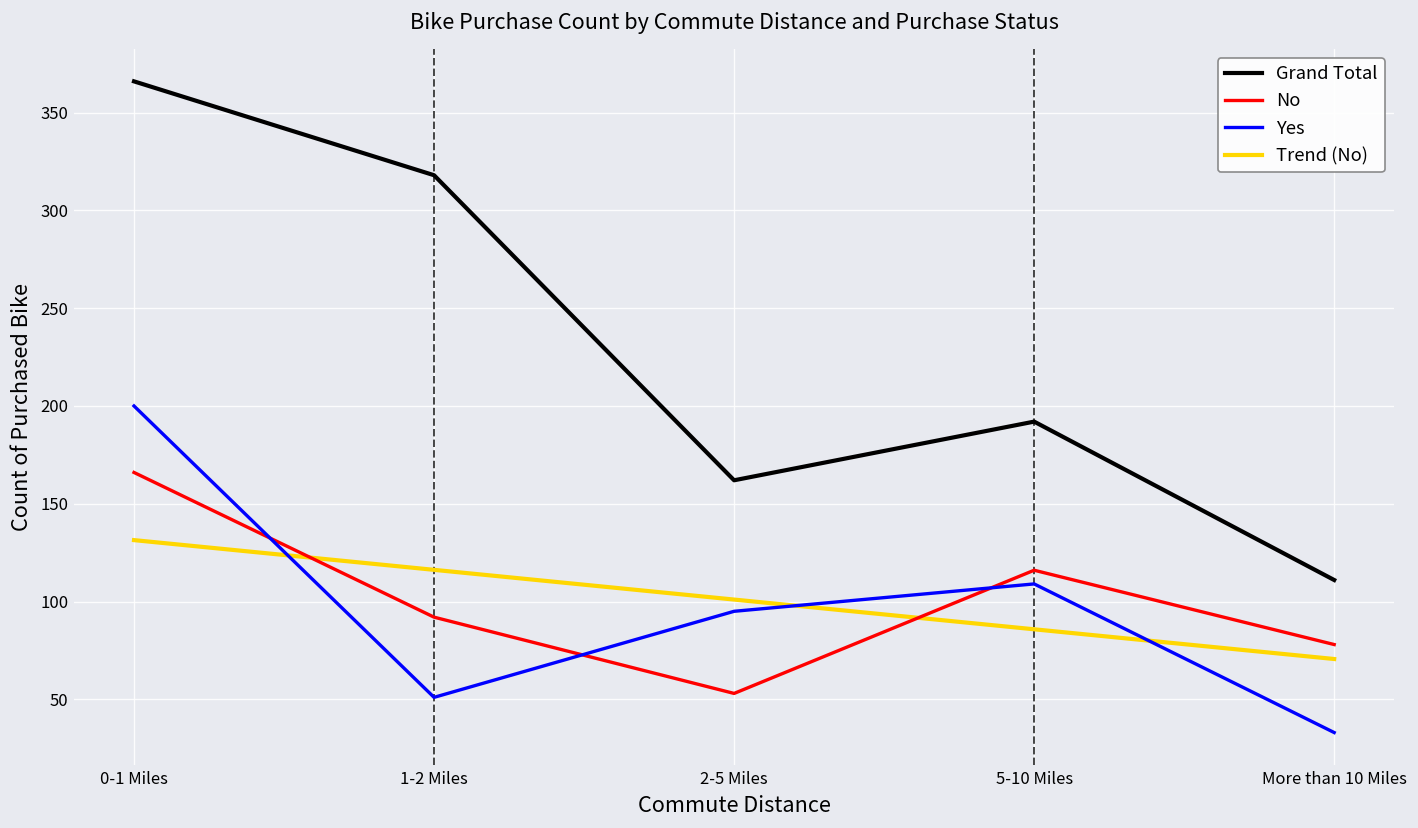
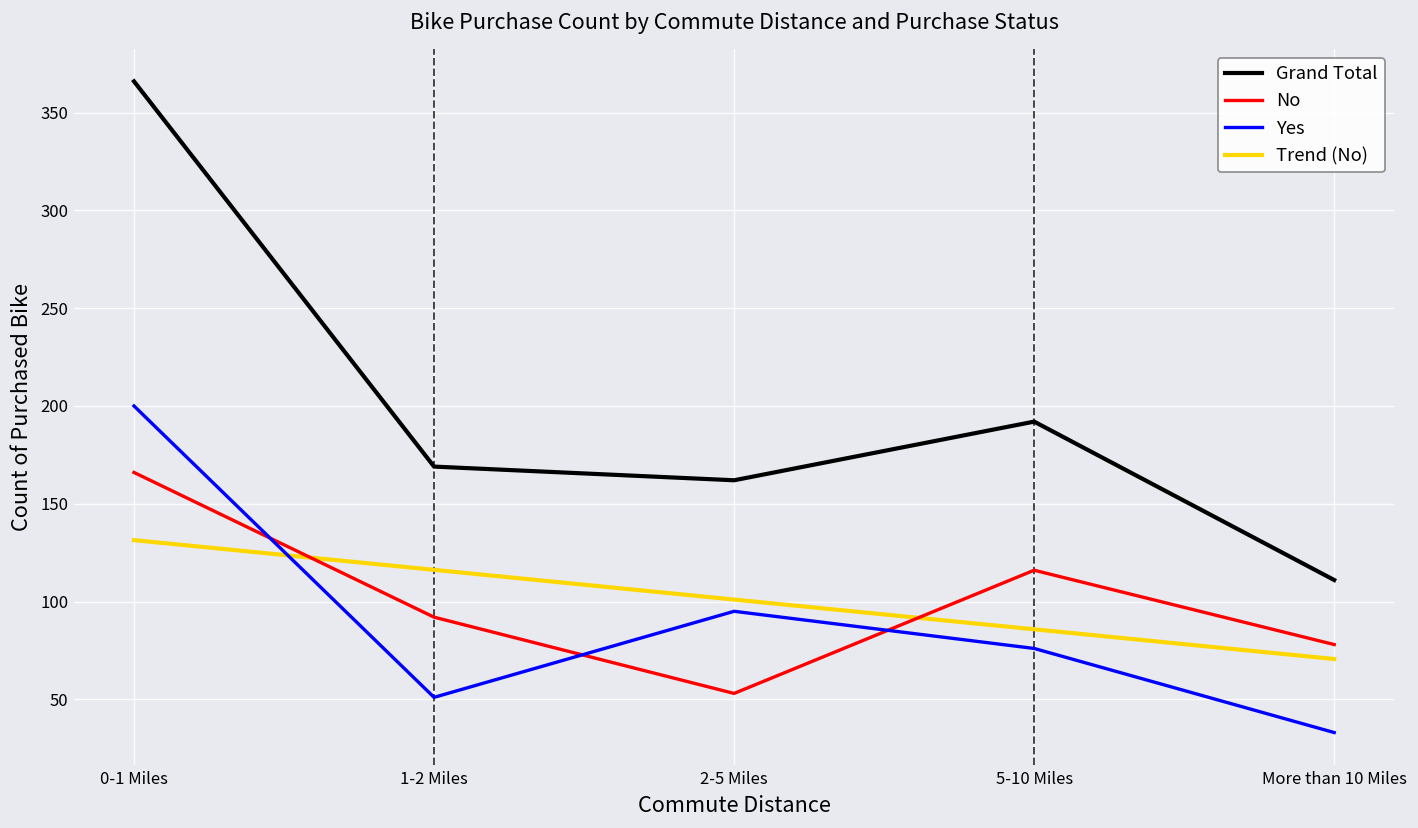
  {
    "Grand Total": {
      "0-1 Miles": 366,
-     "1-2 Miles": 318,
+     "1-2 Miles": 169,
      "2-5 Miles": 162,
      "5-10 Miles": 192,
      "More than 10 Miles": 111
    },
    "No": {
      "0-1 Miles": 166,
      "1-2 Miles": 92,
      "2-5 Miles": 53,
      "5-10 Miles": 116,
      "More than 10 Miles": 78
    },
    "Yes": {
      "0-1 Miles": 200,
      "1-2 Miles": 51,
      "2-5 Miles": 95,
-     "5-10 Miles": 109,
+     "5-10 Miles": 76,
      "More than 10 Miles": 33
    },
    "Trend (No)": {
      "0-1 Miles": 131,
      "1-2 Miles": 116,
      "2-5 Miles": 101,
      "5-10 Miles": 86,
      "More than 10 Miles": 71
    }
  }
